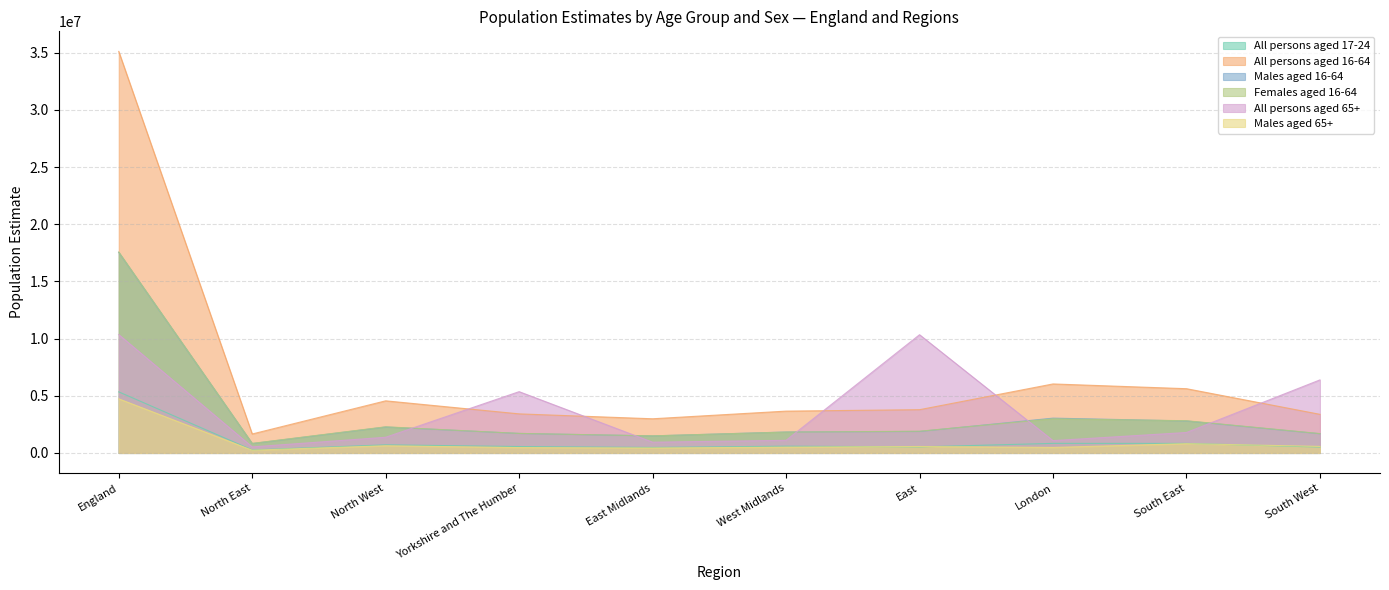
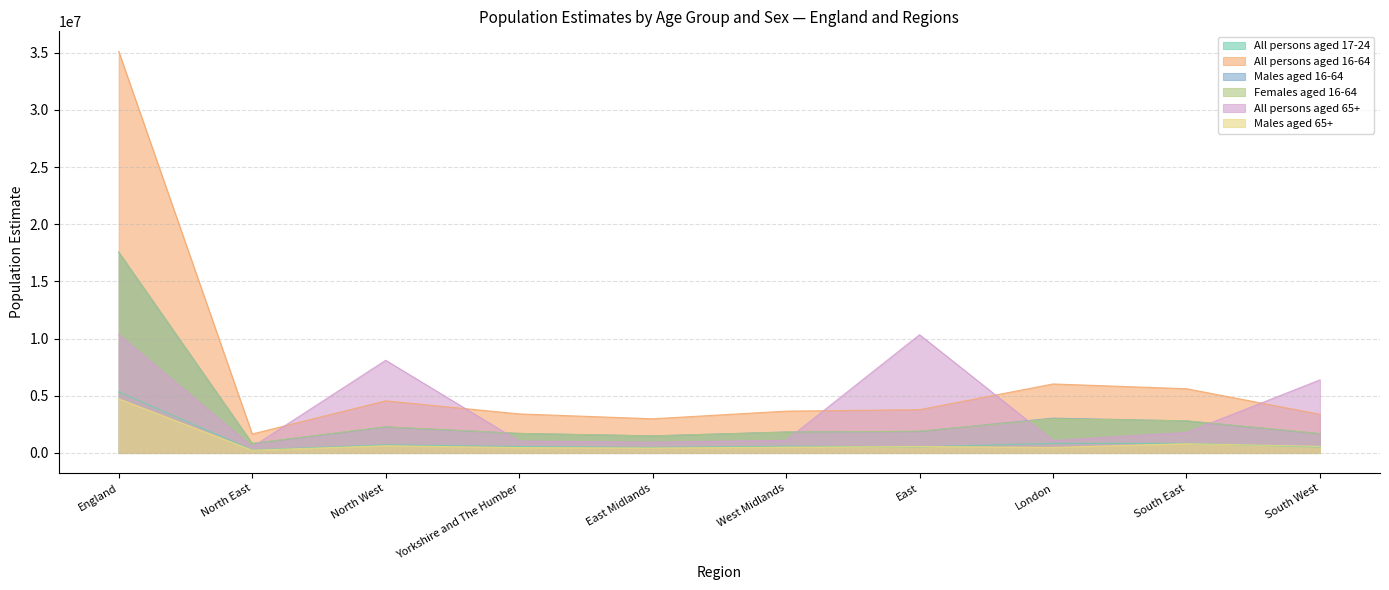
  {
    "All persons aged 65+": {
      "England": 10400000,
      "North East": 500000,
-     "North West": 1400000,
-     "Yorkshire and The Humber": 5400000,
+     "North West": 8100000,
+     "Yorkshire and The Humber": 1000000,
      "East Midlands": 900000,
      "West Midlands": 1100000,
      "East": 10300000,
      "London": 1100000,
      "South East": 1800000,
      "South West": 6400000
    }
  }
